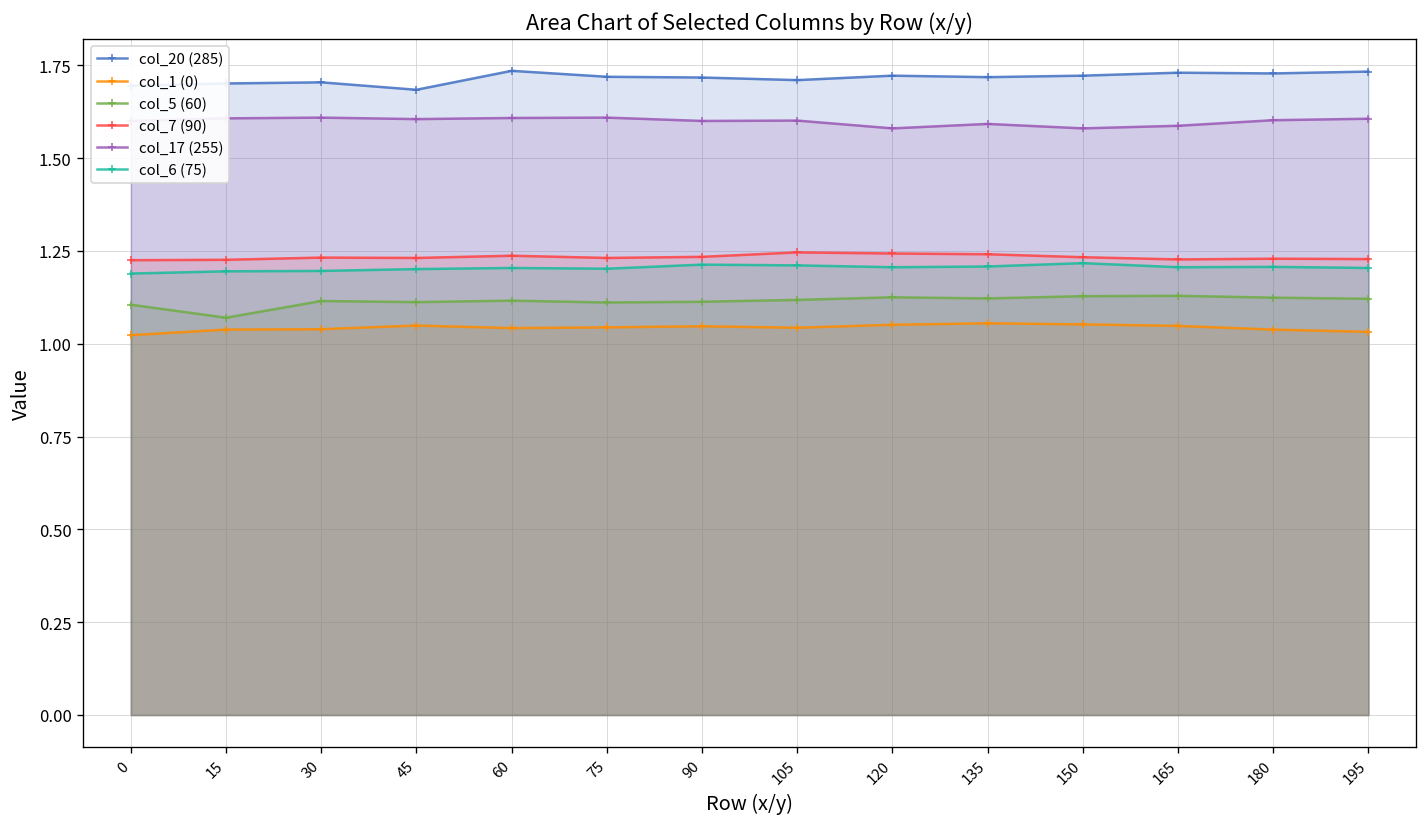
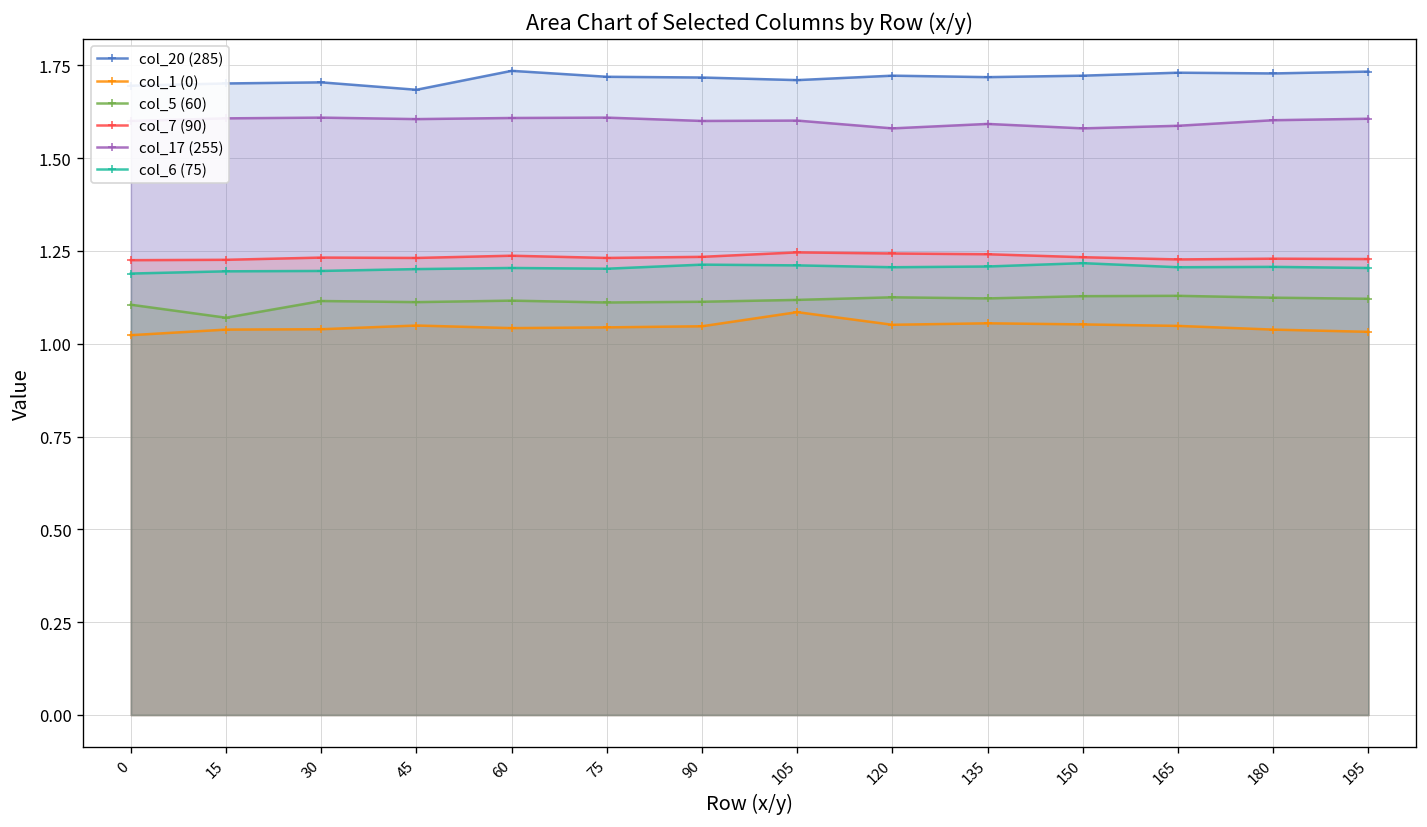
  {
    "col_20 (285)": {
      "30": 1.70,
      "45": 1.68,
      "60": 1.74,
      "75": 1.72,
      "90": 1.72,
      "105": 1.71,
      "120": 1.72,
      "135": 1.72,
      "150": 1.72,
      "165": 1.73,
      "180": 1.73,
      "195": 1.73
    },
    "col_1 (0)": {
      "0": 1.02,
      "15": 1.04,
      "30": 1.04,
      "45": 1.05,
      "60": 1.04,
      "75": 1.04,
      "90": 1.05,
-     "105": 1.04,
+     "105": 1.09,
      "120": 1.05,
      "135": 1.06,
      "150": 1.05,
      "165": 1.05,
      "180": 1.04,
      "195": 1.03
    },
    "col_5 (60)": {
      "0": 1.11,
      "15": 1.07,
      "30": 1.12,
      "45": 1.11,
      "60": 1.12,
      "75": 1.11,
      "90": 1.11,
      "105": 1.12,
      "120": 1.13,
      "135": 1.12,
      "150": 1.13,
      "165": 1.13,
      "180": 1.12,
      "195": 1.12
    },
    "col_7 (90)": {
      "0": 1.23,
      "15": 1.23,
      "30": 1.23,
      "45": 1.23,
      "60": 1.24,
      "75": 1.23,
      "90": 1.23,
      "105": 1.25,
      "120": 1.24,
      "135": 1.24,
      "150": 1.23,
      "165": 1.23,
      "180": 1.23,
      "195": 1.23
    },
    "col_17 (255)": {
      "30": 1.61,
      "45": 1.61,
      "60": 1.61,
      "75": 1.61,
      "90": 1.60,
      "105": 1.60,
      "120": 1.58,
      "135": 1.59,
      "150": 1.58,
      "165": 1.59,
      "180": 1.60,
      "195": 1.61
    },
    "col_6 (75)": {
      "0": 1.19,
      "15": 1.20,
      "30": 1.20,
      "45": 1.20,
      "60": 1.20,
      "75": 1.20,
      "90": 1.21,
      "105": 1.21,
      "120": 1.21,
      "135": 1.21,
      "150": 1.22,
      "165": 1.21,
      "180": 1.21,
      "195": 1.20
    }
  }
